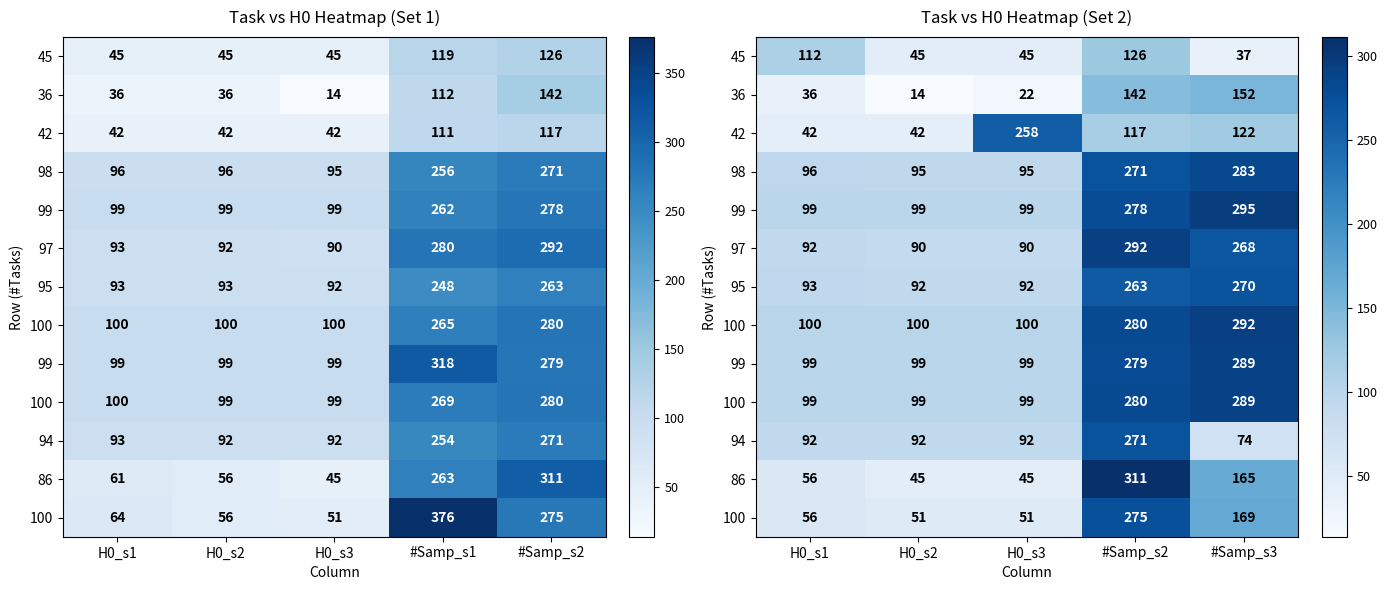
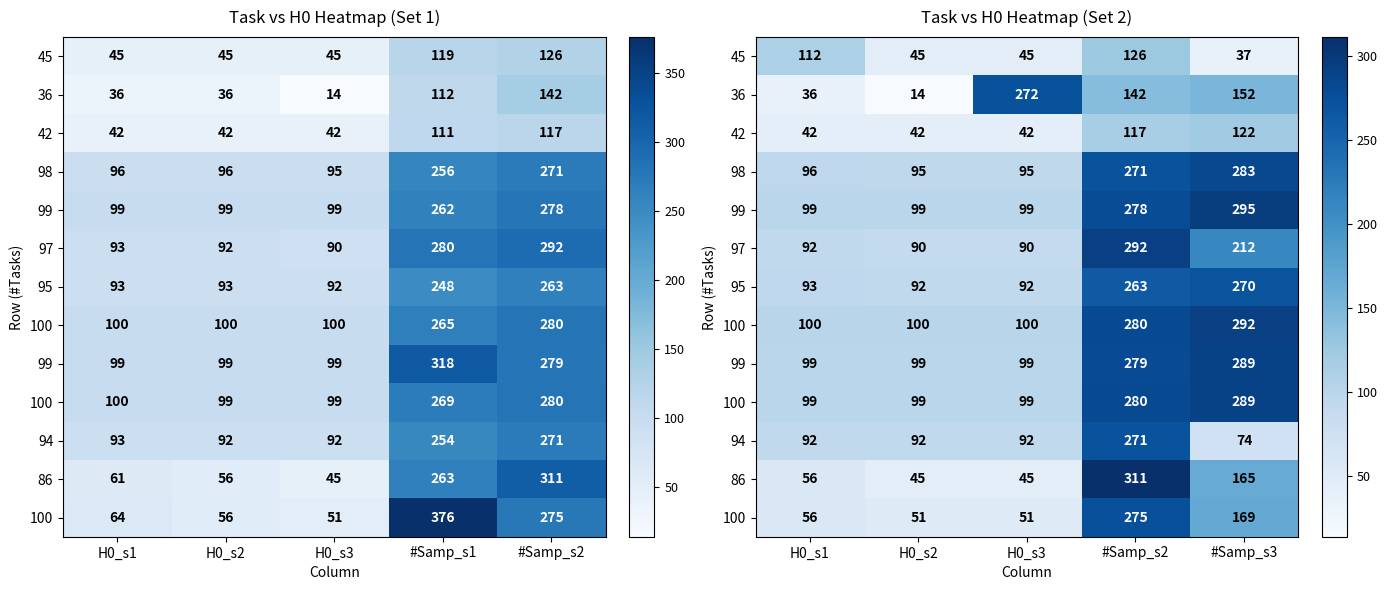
  {
    "Task vs H0 Heatmap (Set 1)": {
      "45": {
        "H0_s1": 45,
        "H0_s2": 45,
        "H0_s3": 45,
        "#Samp_s1": 119,
        "#Samp_s2": 126
      },
      "36": {
        "H0_s1": 36,
        "H0_s2": 36,
        "H0_s3": 14,
        "#Samp_s1": 112,
        "#Samp_s2": 142
      },
      "42": {
        "H0_s1": 42,
        "H0_s2": 42,
        "H0_s3": 42,
        "#Samp_s1": 111,
        "#Samp_s2": 117
      },
      "98": {
        "H0_s1": 96,
        "H0_s2": 96,
        "H0_s3": 95,
        "#Samp_s1": 256,
        "#Samp_s2": 271
      },
      "97": {
        "H0_s1": 93,
        "H0_s2": 92,
        "H0_s3": 90,
        "#Samp_s1": 280,
        "#Samp_s2": 292
      },
      "95": {
        "H0_s1": 93,
        "H0_s2": 93,
        "H0_s3": 92,
        "#Samp_s1": 248,
        "#Samp_s2": 263
      },
      "94": {
        "H0_s1": 93,
        "H0_s2": 92,
        "H0_s3": 92,
        "#Samp_s1": 254,
        "#Samp_s2": 271
      },
      "86": {
        "H0_s1": 61,
        "H0_s2": 56,
        "H0_s3": 45,
        "#Samp_s1": 263,
        "#Samp_s2": 311
      }
    },
    "Task vs H0 Heatmap (Set 2)": {
      "45": {
        "H0_s1": 112,
        "H0_s2": 45,
        "H0_s3": 45,
        "#Samp_s2": 126,
        "#Samp_s3": 37
      },
      "36": {
        "H0_s1": 36,
        "H0_s2": 14,
-       "H0_s3": 22,
+       "H0_s3": 272,
        "#Samp_s2": 142,
        "#Samp_s3": 152
      },
      "42": {
        "H0_s1": 42,
        "H0_s2": 42,
-       "H0_s3": 258,
+       "H0_s3": 42,
        "#Samp_s2": 117,
        "#Samp_s3": 122
      },
      "98": {
        "H0_s1": 96,
        "H0_s2": 95,
        "H0_s3": 95,
        "#Samp_s2": 271,
        "#Samp_s3": 283
      },
      "97": {
        "H0_s1": 92,
        "H0_s2": 90,
        "H0_s3": 90,
        "#Samp_s2": 292,
-       "#Samp_s3": 268
+       "#Samp_s3": 212
      },
      "95": {
        "H0_s1": 93,
        "H0_s2": 92,
        "H0_s3": 92,
        "#Samp_s2": 263,
        "#Samp_s3": 270
      },
      "94": {
        "H0_s1": 92,
        "H0_s2": 92,
        "H0_s3": 92,
        "#Samp_s2": 271,
        "#Samp_s3": 74
      },
      "86": {
        "H0_s1": 56,
        "H0_s2": 45,
        "H0_s3": 45,
        "#Samp_s2": 311,
        "#Samp_s3": 165
      }
    }
  }
